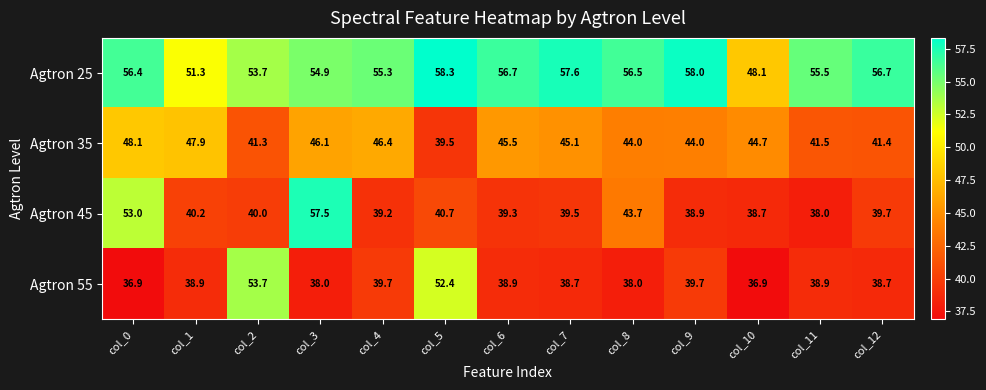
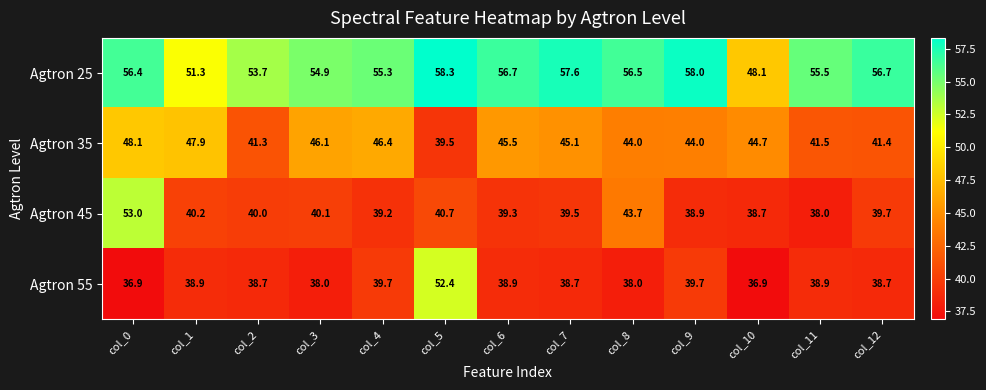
  {
    "Agtron 25": {
      "col_0": 56.4,
      "col_1": 51.3,
      "col_2": 53.7,
      "col_3": 54.9,
      "col_4": 55.3,
      "col_5": 58.3,
      "col_6": 56.7,
      "col_7": 57.6,
      "col_8": 56.5,
      "col_9": 58.0,
      "col_10": 48.1,
      "col_11": 55.5,
      "col_12": 56.7
    },
    "Agtron 35": {
      "col_0": 48.1,
      "col_1": 47.9,
      "col_2": 41.3,
      "col_3": 46.1,
      "col_4": 46.4,
      "col_5": 39.5,
      "col_6": 45.5,
      "col_7": 45.1,
      "col_8": 44.0,
      "col_9": 44.0,
      "col_10": 44.7,
      "col_11": 41.5,
      "col_12": 41.4
    },
    "Agtron 45": {
      "col_0": 53.0,
      "col_1": 40.2,
      "col_2": 40.0,
-     "col_3": 57.5,
+     "col_3": 40.1,
      "col_4": 39.2,
      "col_5": 40.7,
      "col_6": 39.3,
      "col_7": 39.5,
      "col_8": 43.7,
      "col_9": 38.9,
      "col_10": 38.7,
      "col_11": 38.0,
      "col_12": 39.7
    },
    "Agtron 55": {
      "col_0": 36.9,
      "col_1": 38.9,
-     "col_2": 53.7,
+     "col_2": 38.7,
      "col_3": 38.0,
      "col_4": 39.7,
      "col_5": 52.4,
      "col_6": 38.9,
      "col_7": 38.7,
      "col_8": 38.0,
      "col_9": 39.7,
      "col_10": 36.9,
      "col_11": 38.9,
      "col_12": 38.7
    }
  }
